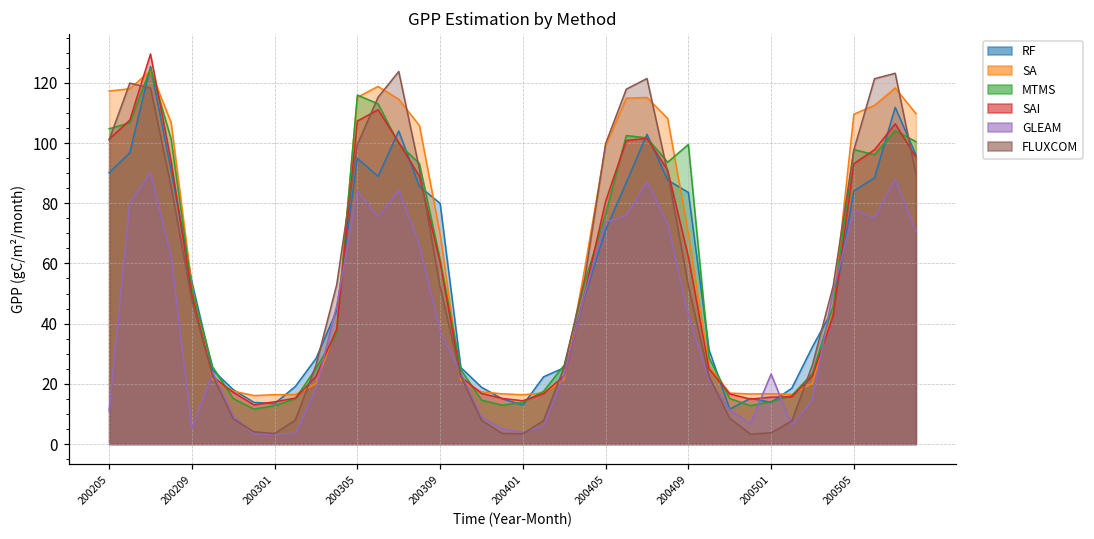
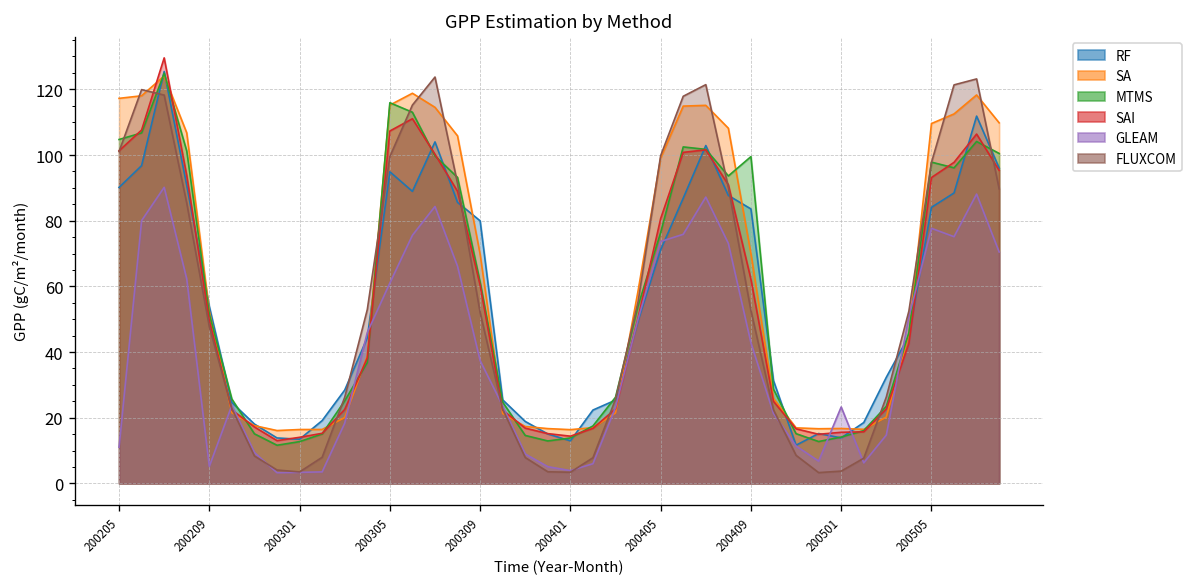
  {
    "RF": {
      "200205": 90,
      "200209": 54,
      "200305": 95,
      "200309": 80,
      "200405": 71,
      "200409": 84,
      "200505": 84
    },
    "MTMS": {
      "200205": 105,
      "200405": 76,
      "200409": 100
    },
    "GLEAM": {
      "200205": 11,
      "200209": 5,
-     "200305": 84,
+     "200305": 61,
      "200309": 37,
      "200405": 74,
      "200409": 43,
      "200501": 23,
      "200505": 78
    }
  }
